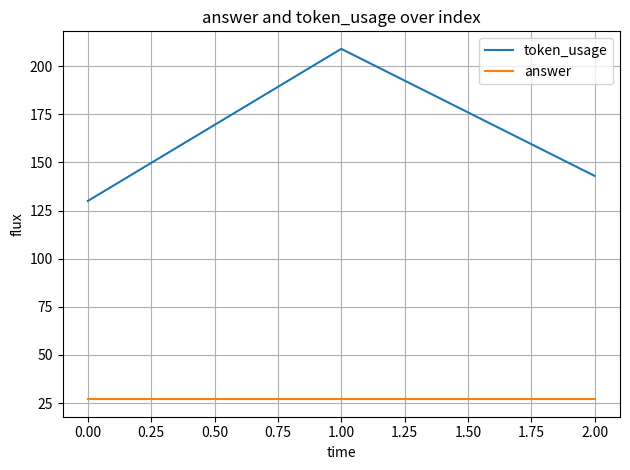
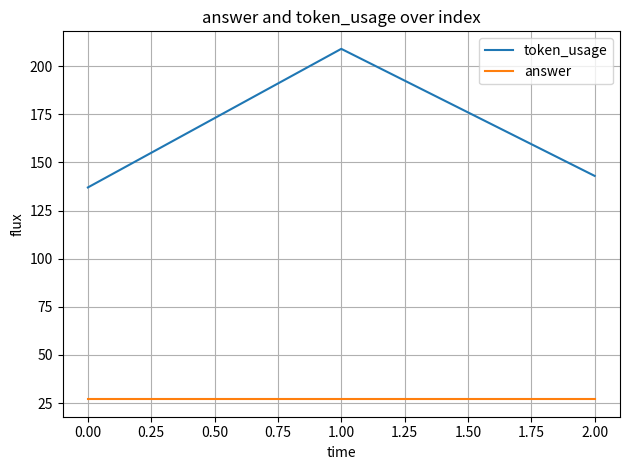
  {
    "token_usage": {
-     "0.00": 130,
+     "0.00": 137,
      "1.00": 209,
      "2.00": 143
    },
    "answer": {
      "0.00": 27,
      "1.00": 27,
      "2.00": 27
    }
  }
